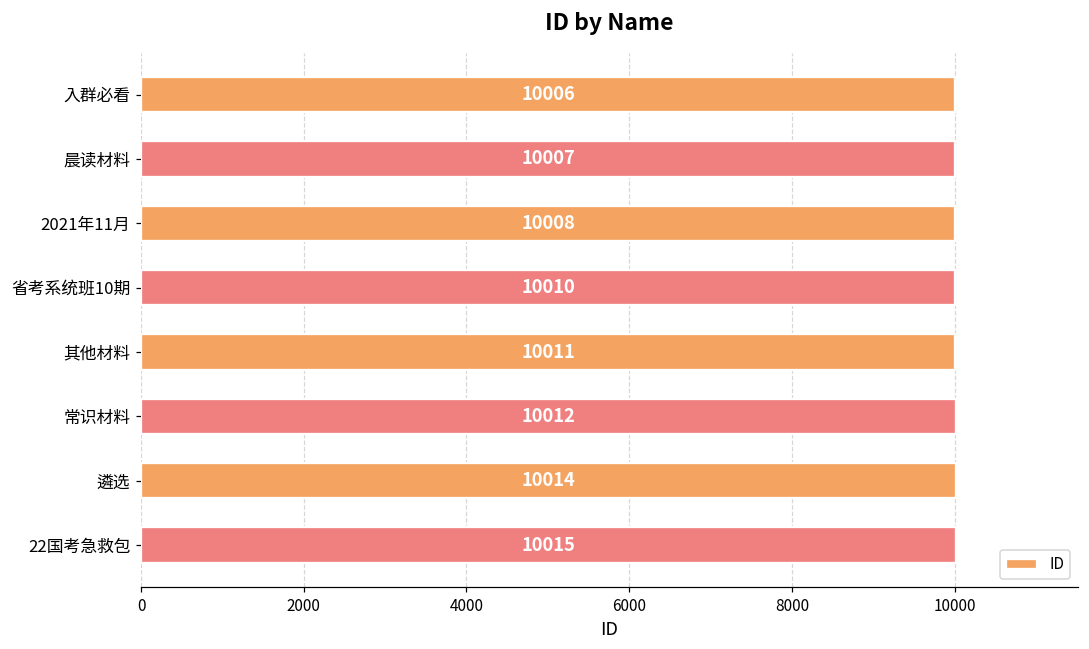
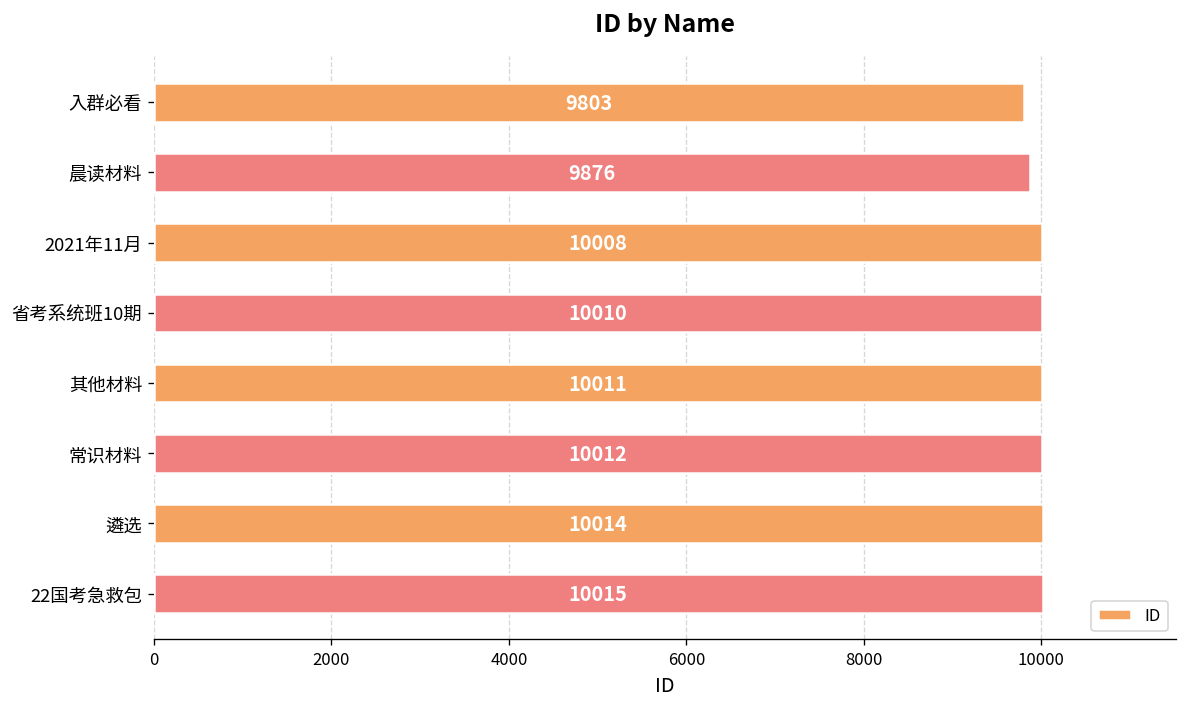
  {
-   "入群必看": 10006,
-   "晨读材料": 10007,
+   "入群必看": 9803,
+   "晨读材料": 9876,
    "2021年11月": 10008,
    "省考系统班10期": 10010,
    "其他材料": 10011,
    "常识材料": 10012,
    "遴选": 10014,
    "22国考急救包": 10015
  }
